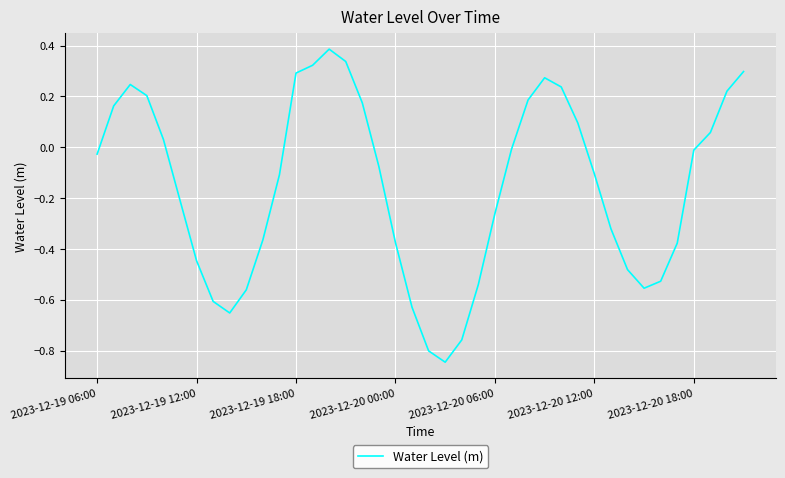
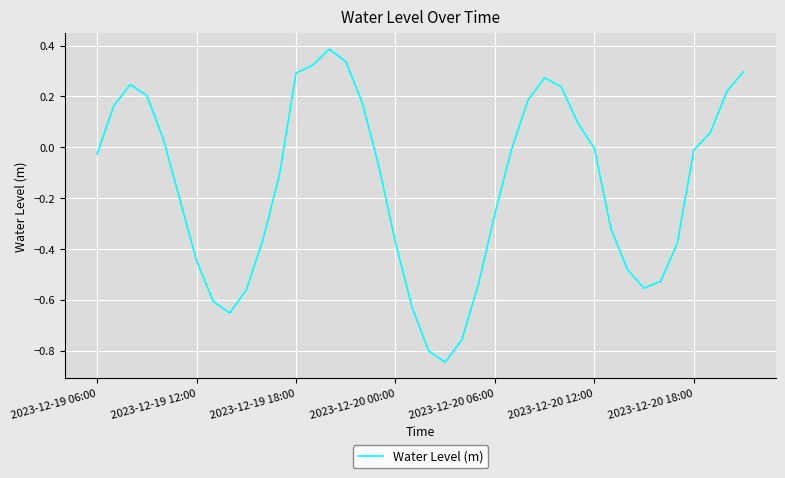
  {
    "2023-12-19 06:00": -0.03,
    "2023-12-19 12:00": -0.45,
    "2023-12-19 18:00": 0.29,
    "2023-12-20 00:00": -0.38,
    "2023-12-20 06:00": -0.26,
-   "2023-12-20 12:00": -0.10,
+   "2023-12-20 12:00": 0.00,
    "2023-12-20 18:00": -0.01
  }
